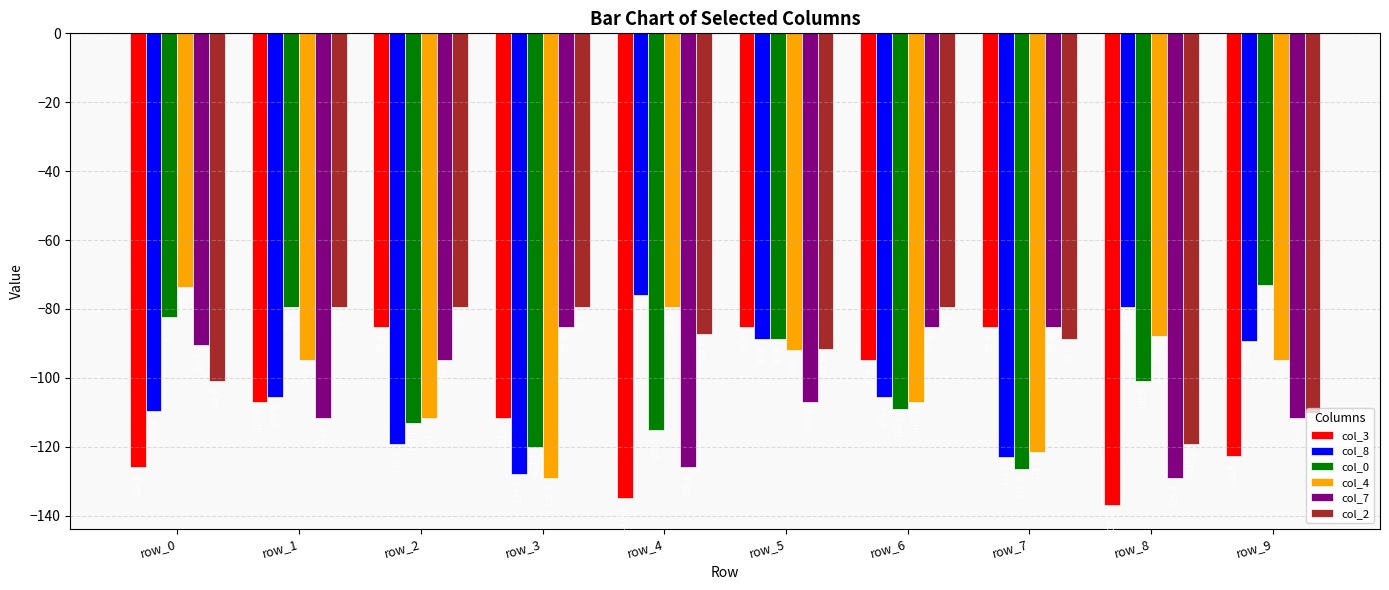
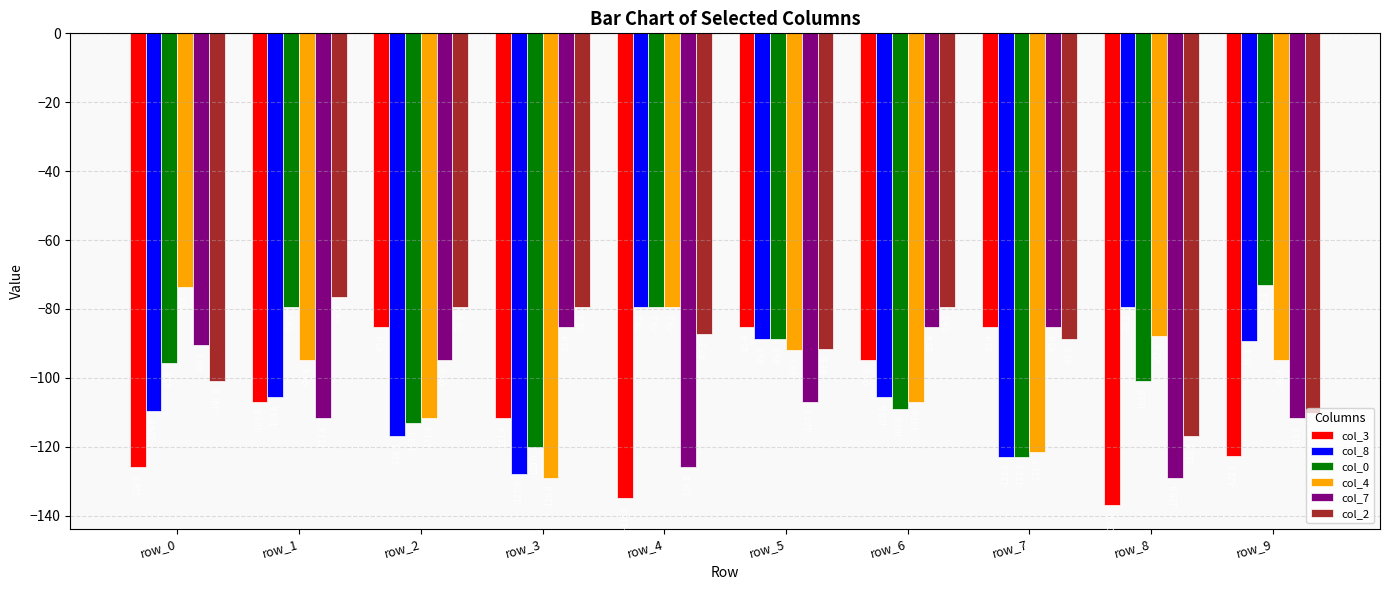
  {
    "col_3": {
      "row_0": -126,
      "row_1": -107,
      "row_2": -85,
      "row_3": -112,
      "row_4": -135,
      "row_5": -85,
      "row_6": -95,
      "row_7": -85,
      "row_8": -137,
      "row_9": -123
    },
    "col_8": {
      "row_0": -110,
      "row_1": -106,
-     "row_2": -119,
+     "row_2": -117,
      "row_3": -128,
-     "row_4": -76,
+     "row_4": -79,
      "row_5": -89,
      "row_6": -106,
      "row_7": -123,
      "row_8": -79,
      "row_9": -89
    },
    "col_0": {
-     "row_0": -82,
+     "row_0": -96,
      "row_1": -79,
      "row_2": -113,
      "row_3": -120,
-     "row_4": -115,
+     "row_4": -79,
      "row_5": -89,
      "row_6": -109,
-     "row_7": -127,
+     "row_7": -123,
      "row_8": -101,
      "row_9": -73
    },
    "col_4": {
      "row_0": -74,
      "row_1": -95,
      "row_2": -112,
      "row_3": -129,
      "row_4": -79,
      "row_5": -92,
      "row_6": -107,
      "row_7": -122,
      "row_8": -88,
      "row_9": -95
    },
    "col_7": {
      "row_0": -90,
      "row_1": -112,
      "row_2": -95,
      "row_3": -85,
      "row_4": -126,
      "row_5": -107,
      "row_6": -85,
      "row_7": -85,
      "row_8": -129,
      "row_9": -112
    },
    "col_2": {
      "row_0": -101,
-     "row_1": -79,
+     "row_1": -77,
      "row_2": -79,
      "row_3": -79,
      "row_4": -87,
      "row_5": -92,
      "row_6": -79,
      "row_7": -89,
-     "row_8": -119
+     "row_8": -117
    }
  }
